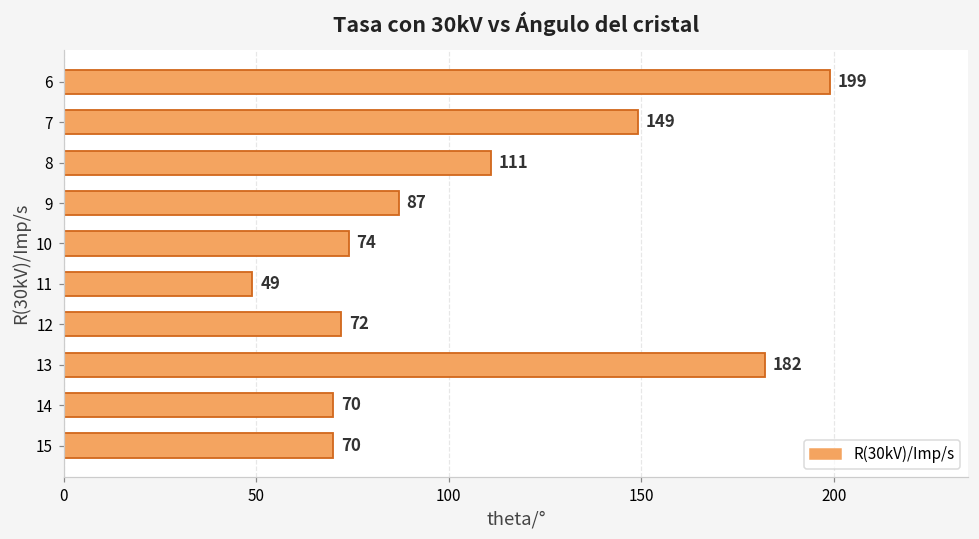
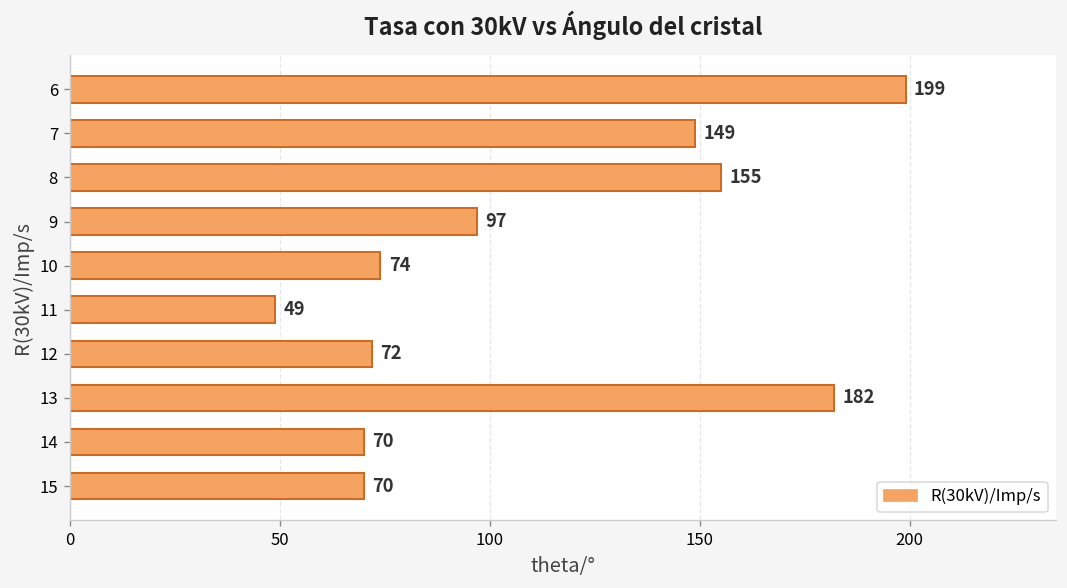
  {
    "6": 199,
    "7": 149,
-   "8": 111,
-   "9": 87,
+   "8": 155,
+   "9": 97,
    "10": 74,
    "11": 49,
    "12": 72,
    "13": 182,
    "14": 70,
    "15": 70
  }
